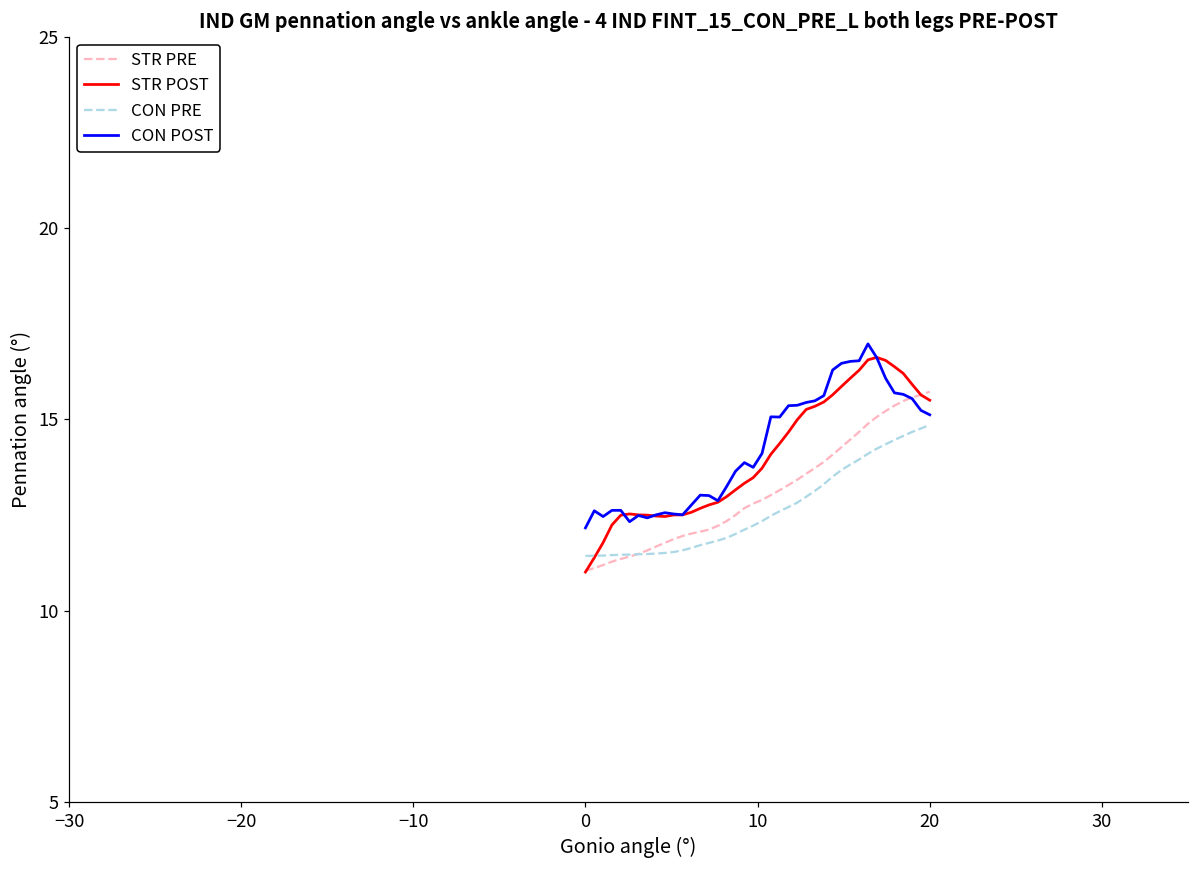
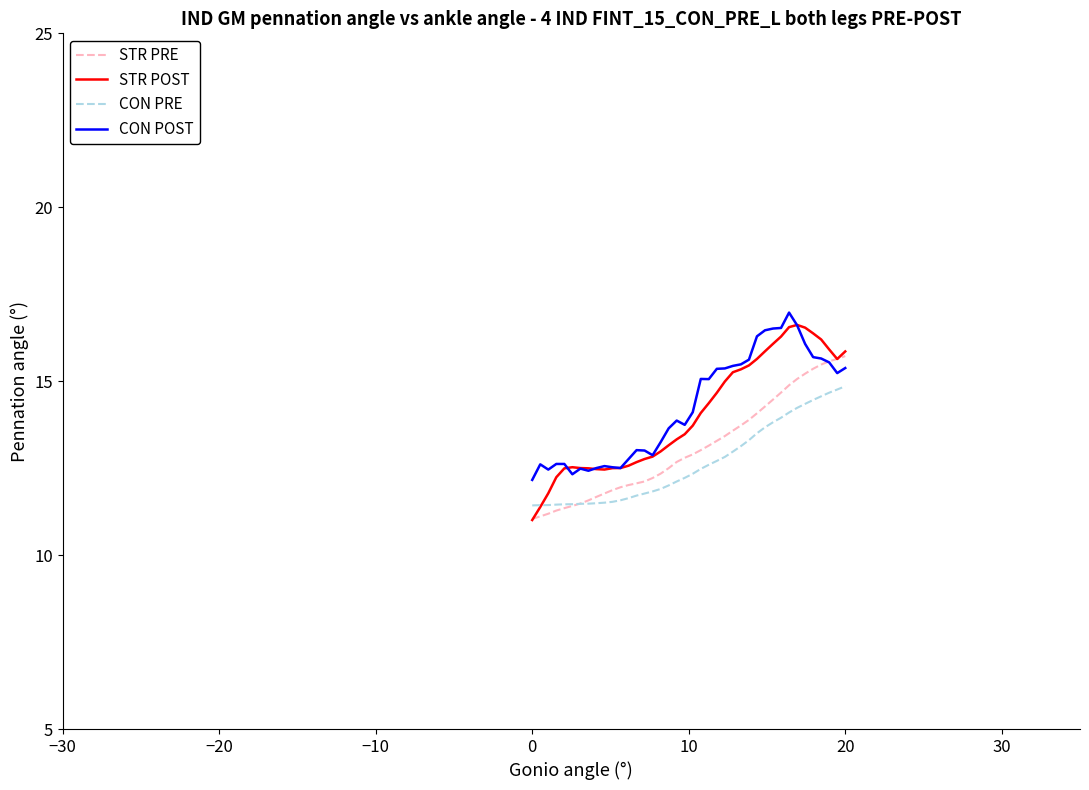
  {
    "STR PRE": {
      "20": 15.7
    },
    "STR POST": {
-     "20": 15.5
+     "20": 15.9
    },
    "CON PRE": {
      "0": 11.4,
      "20": 14.9
    },
    "CON POST": {
      "0": 12.2,
-     "20": 15.1
+     "20": 15.4
    }
  }
